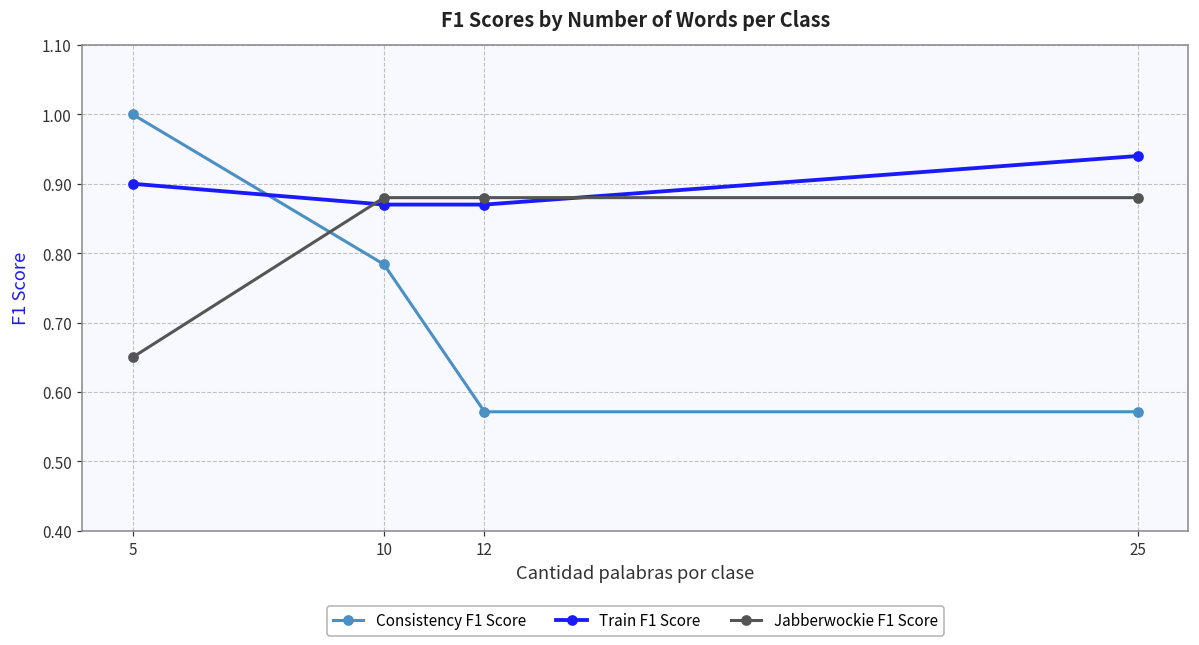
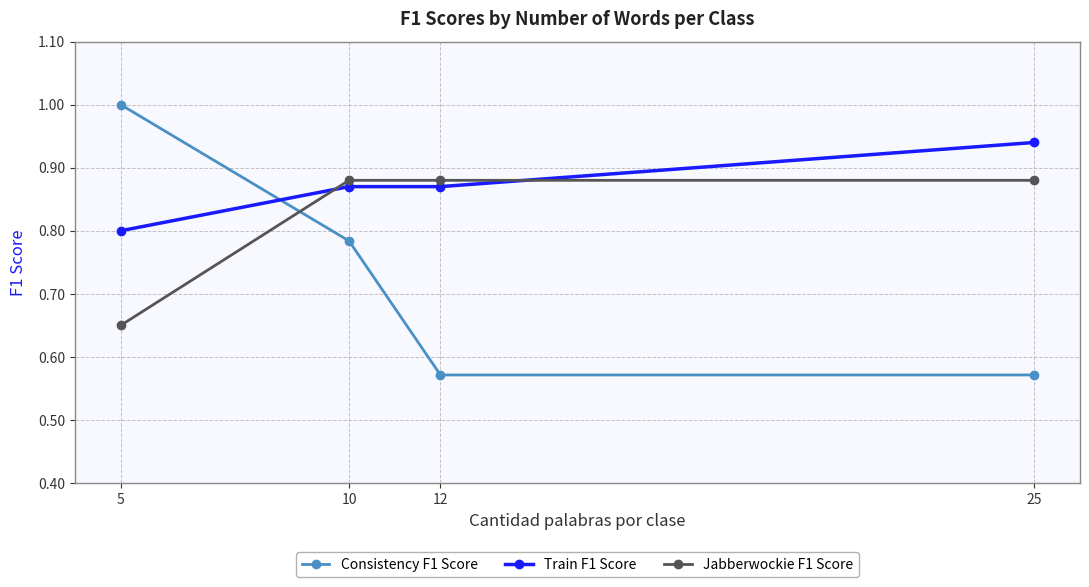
  {
    "Consistency F1 Score": {
      "5": 1.0,
      "10": 0.78,
      "12": 0.57,
      "25": 0.57
    },
    "Train F1 Score": {
-     "5": 0.9,
+     "5": 0.8,
      "10": 0.87,
      "12": 0.87,
      "25": 0.94
    },
    "Jabberwockie F1 Score": {
      "5": 0.65,
      "10": 0.88,
      "12": 0.88,
      "25": 0.88
    }
  }
